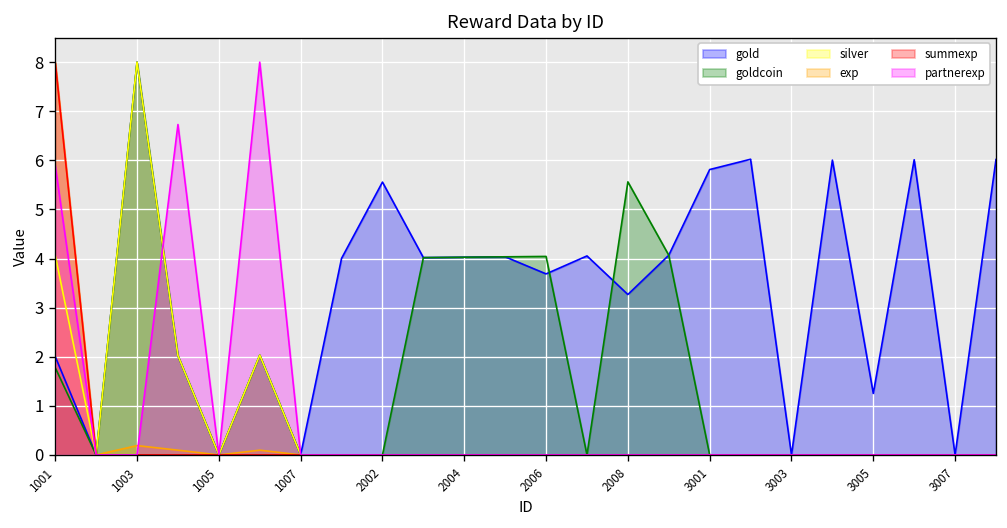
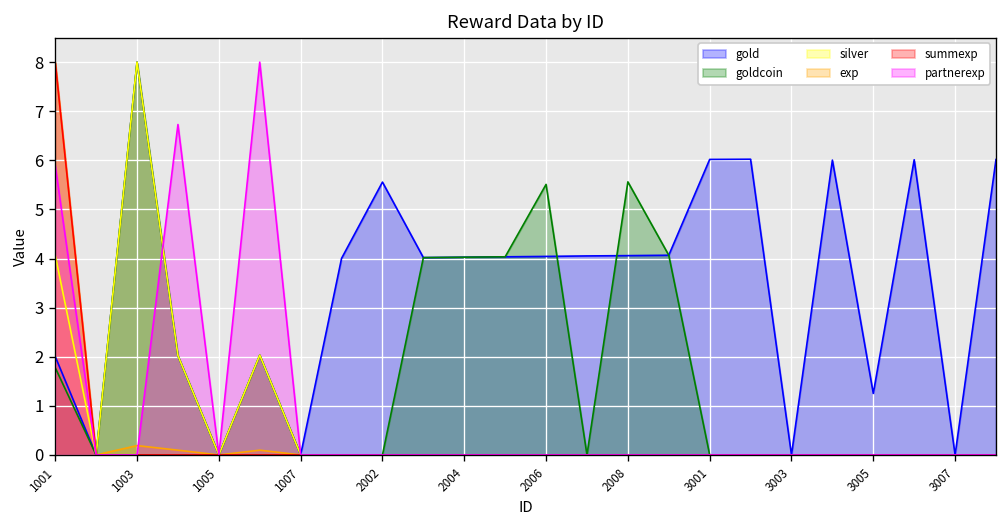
  {
    "gold": {
      "1001": 2.0,
      "2002": 5.6,
-     "2006": 3.7,
-     "2008": 3.3,
-     "3001": 5.8,
+     "2006": 4.0,
+     "2008": 4.1,
+     "3001": 6.0,
      "3005": 1.3
    },
    "goldcoin": {
      "1001": 1.8,
-     "2006": 4.0,
+     "2006": 5.5,
      "2008": 5.6
    },
    "partnerexp": {
      "1001": 5.9
    }
  }
